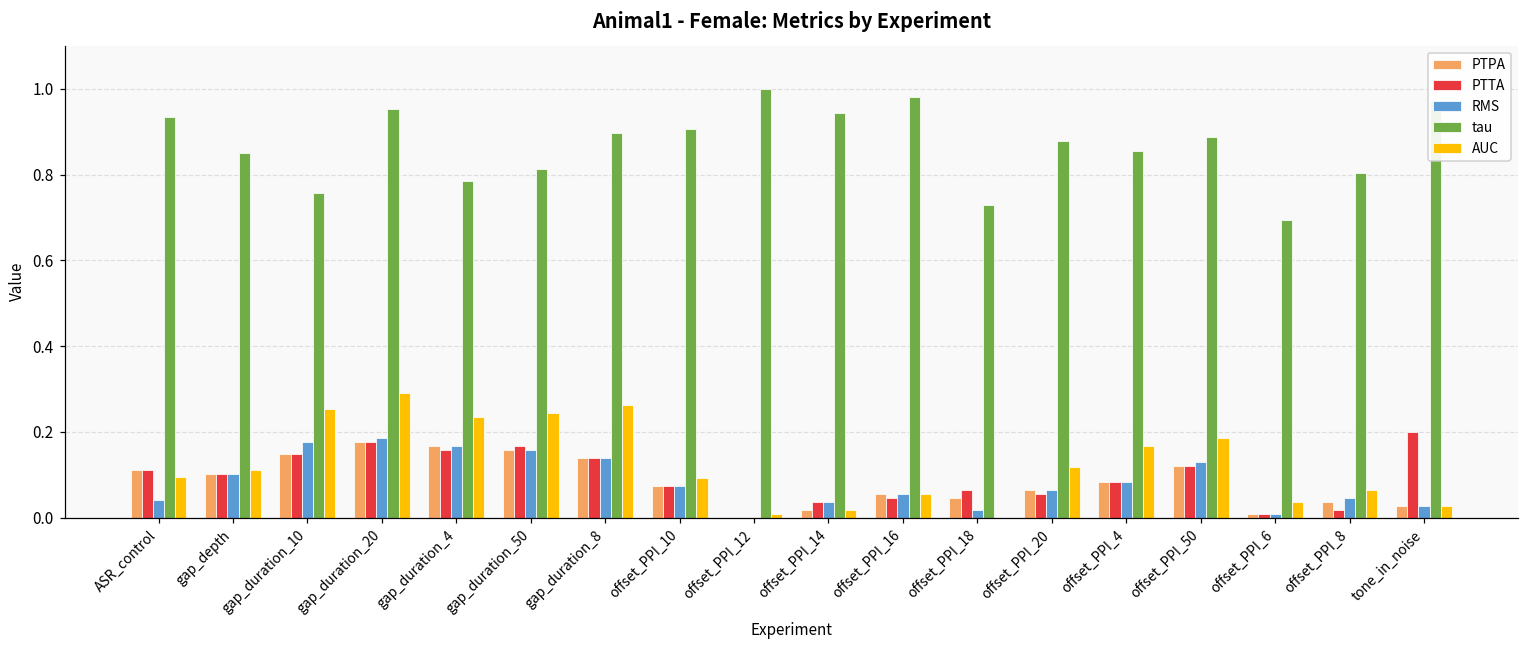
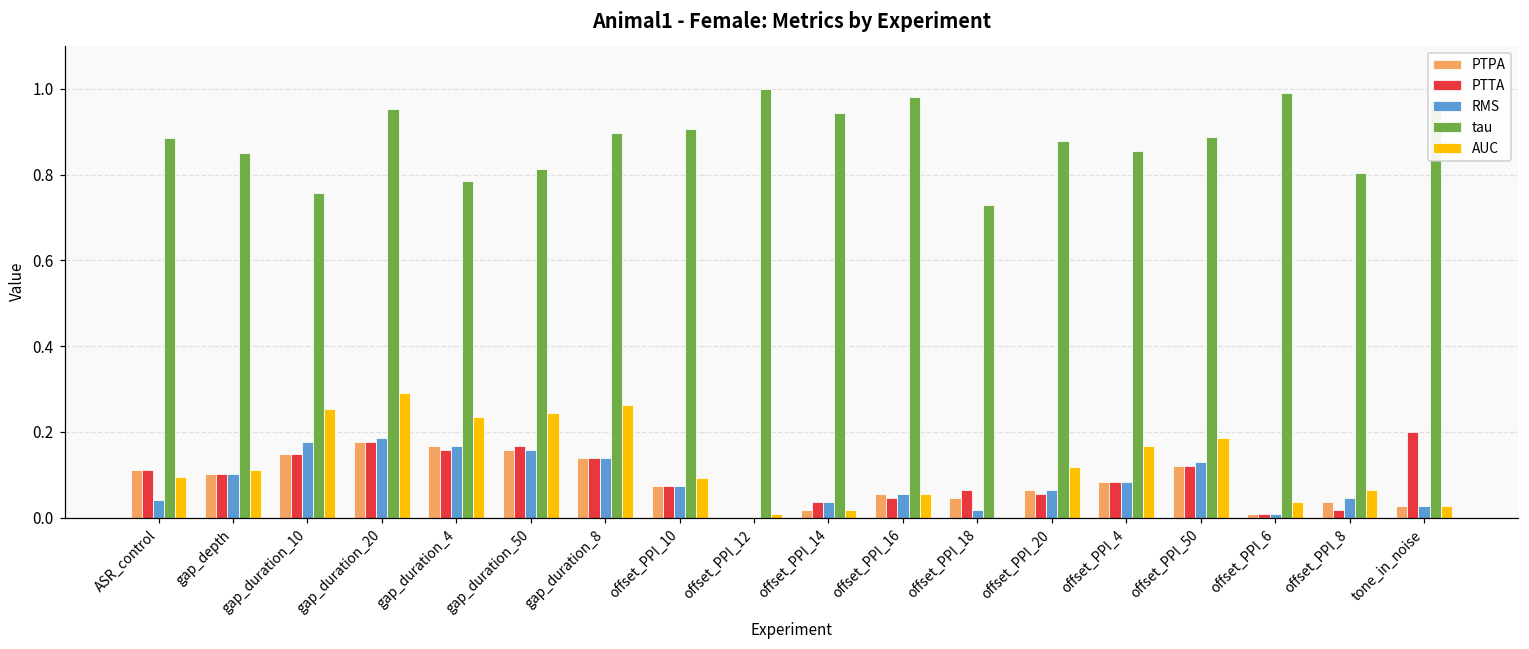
  {
    "PTPA": {
      "ASR_control": 0.11,
      "gap_depth": 0.10,
      "gap_duration_10": 0.15,
      "gap_duration_20": 0.18,
      "gap_duration_4": 0.17,
      "gap_duration_50": 0.16,
      "gap_duration_8": 0.14,
      "offset_PPI_10": 0.07,
      "offset_PPI_12": 0.00,
      "offset_PPI_14": 0.02,
      "offset_PPI_16": 0.06,
      "offset_PPI_18": 0.05,
      "offset_PPI_20": 0.07,
      "offset_PPI_4": 0.08,
      "offset_PPI_50": 0.12,
      "offset_PPI_6": 0.01,
      "offset_PPI_8": 0.04,
      "tone_in_noise": 0.03
    },
    "PTTA": {
      "ASR_control": 0.11,
      "gap_depth": 0.10,
      "gap_duration_10": 0.15,
      "gap_duration_20": 0.18,
      "gap_duration_4": 0.16,
      "gap_duration_50": 0.17,
      "gap_duration_8": 0.14,
      "offset_PPI_10": 0.07,
      "offset_PPI_12": 0.00,
      "offset_PPI_14": 0.04,
      "offset_PPI_16": 0.05,
      "offset_PPI_18": 0.07,
      "offset_PPI_20": 0.06,
      "offset_PPI_4": 0.08,
      "offset_PPI_50": 0.12,
      "offset_PPI_6": 0.01,
      "offset_PPI_8": 0.02,
      "tone_in_noise": 0.20
    },
    "RMS": {
      "ASR_control": 0.04,
      "gap_depth": 0.10,
      "gap_duration_10": 0.18,
      "gap_duration_20": 0.19,
      "gap_duration_4": 0.17,
      "gap_duration_50": 0.16,
      "gap_duration_8": 0.14,
      "offset_PPI_10": 0.07,
      "offset_PPI_12": 0.00,
      "offset_PPI_14": 0.04,
      "offset_PPI_16": 0.06,
      "offset_PPI_18": 0.02,
      "offset_PPI_20": 0.07,
      "offset_PPI_4": 0.08,
      "offset_PPI_50": 0.13,
      "offset_PPI_6": 0.01,
      "offset_PPI_8": 0.05,
      "tone_in_noise": 0.03
    },
    "tau": {
-     "ASR_control": 0.93,
+     "ASR_control": 0.89,
      "gap_depth": 0.85,
      "gap_duration_10": 0.76,
      "gap_duration_20": 0.95,
      "gap_duration_4": 0.79,
      "gap_duration_50": 0.81,
      "gap_duration_8": 0.90,
      "offset_PPI_10": 0.91,
      "offset_PPI_12": 1.00,
      "offset_PPI_14": 0.94,
      "offset_PPI_16": 0.98,
      "offset_PPI_18": 0.73,
      "offset_PPI_20": 0.88,
      "offset_PPI_4": 0.86,
      "offset_PPI_50": 0.89,
-     "offset_PPI_6": 0.69,
+     "offset_PPI_6": 0.99,
      "offset_PPI_8": 0.80
    },
    "AUC": {
      "ASR_control": 0.10,
      "gap_depth": 0.11,
      "gap_duration_10": 0.25,
      "gap_duration_20": 0.29,
      "gap_duration_4": 0.23,
      "gap_duration_50": 0.24,
      "gap_duration_8": 0.26,
      "offset_PPI_10": 0.09,
      "offset_PPI_12": 0.01,
      "offset_PPI_14": 0.02,
      "offset_PPI_16": 0.06,
      "offset_PPI_18": 0.00,
      "offset_PPI_20": 0.12,
      "offset_PPI_4": 0.17,
      "offset_PPI_50": 0.19,
      "offset_PPI_6": 0.04,
      "offset_PPI_8": 0.07,
      "tone_in_noise": 0.03
    }
  }
